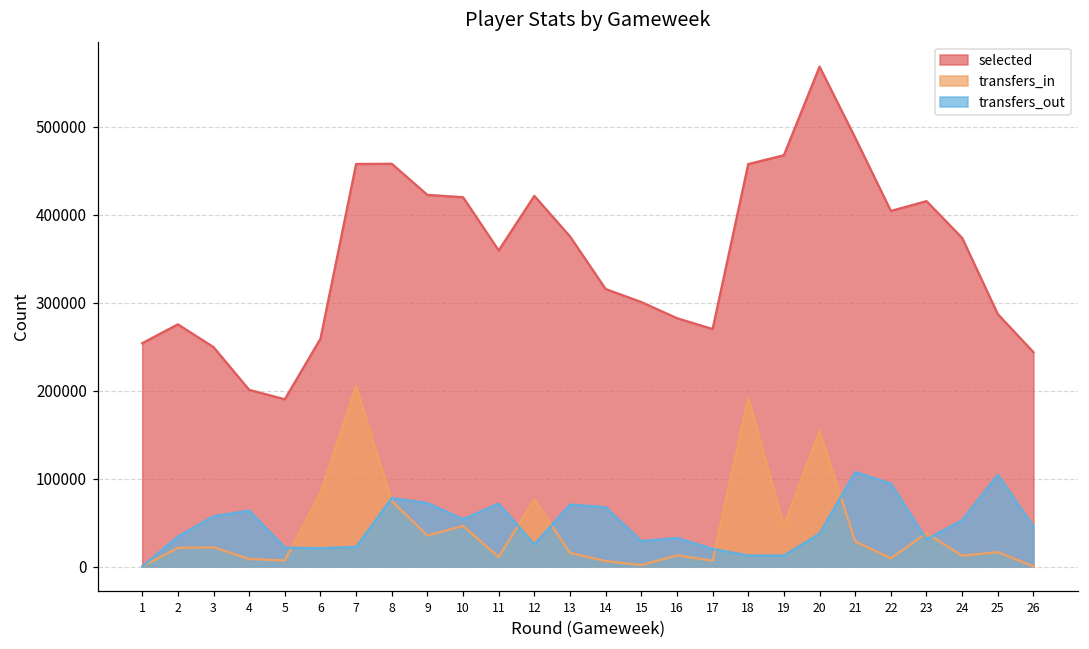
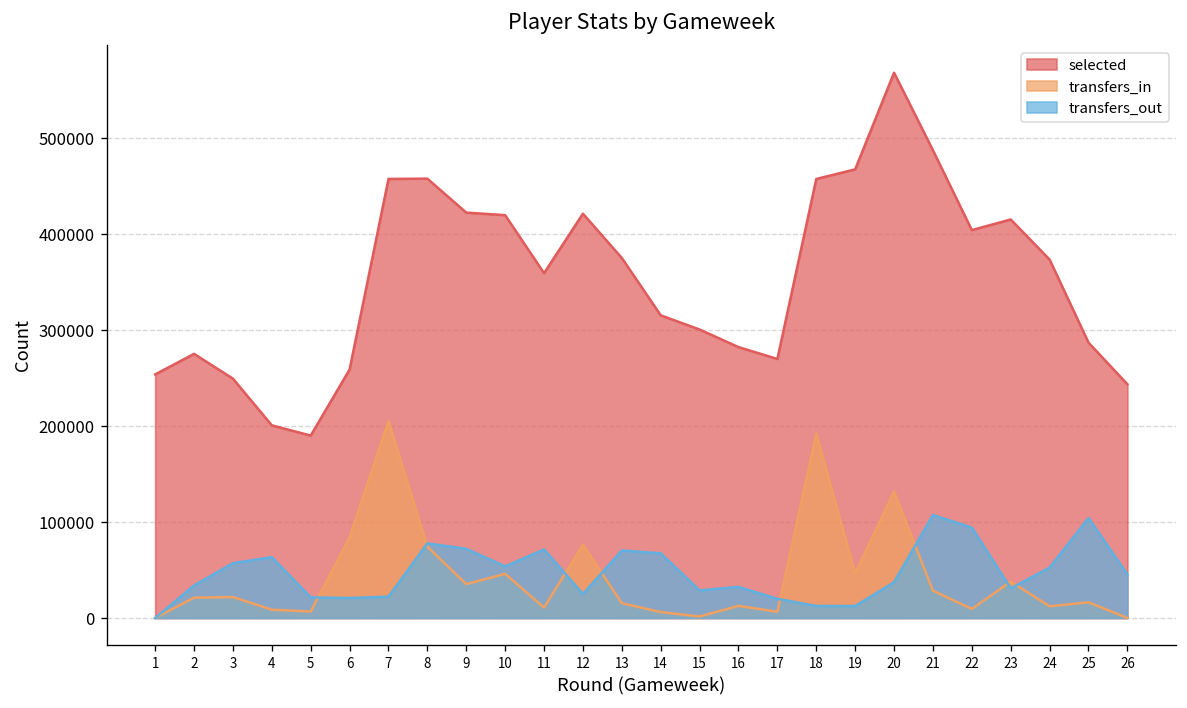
  {
    "selected": {
      "1": 250000,
      "2": 280000,
      "3": 250000,
      "4": 200000,
      "5": 190000,
      "6": 260000,
      "7": 460000,
      "8": 460000,
      "9": 420000,
      "10": 420000,
      "11": 360000,
      "12": 420000,
      "13": 380000,
      "14": 320000,
      "15": 300000,
      "16": 280000,
      "17": 270000,
      "18": 460000,
      "19": 470000,
      "20": 570000,
      "21": 490000,
      "22": 400000,
      "23": 420000,
      "24": 370000,
      "25": 290000,
      "26": 240000
    },
    "transfers_in": {
      "2": 20000,
      "3": 20000,
      "4": 10000,
      "5": 10000,
      "6": 80000,
      "7": 210000,
      "8": 70000,
      "9": 40000,
      "10": 50000,
      "11": 10000,
      "12": 80000,
      "13": 20000,
      "14": 10000,
      "15": 0,
      "16": 10000,
      "17": 10000,
      "18": 190000,
      "19": 50000,
-     "20": 150000,
+     "20": 130000,
      "21": 30000,
      "22": 10000,
      "23": 40000,
      "24": 10000,
      "25": 20000,
      "26": 0
    },
    "transfers_out": {
      "2": 30000,
      "3": 60000,
      "4": 60000,
      "5": 20000,
      "6": 20000,
      "7": 20000,
      "8": 80000,
      "9": 70000,
      "10": 50000,
      "11": 70000,
      "12": 20000,
      "13": 70000,
      "14": 70000,
      "15": 30000,
      "16": 30000,
      "17": 20000,
      "18": 10000,
      "19": 10000,
      "20": 40000,
      "21": 110000,
      "22": 90000,
      "23": 30000,
      "24": 50000,
      "25": 100000,
      "26": 50000
    }
  }
